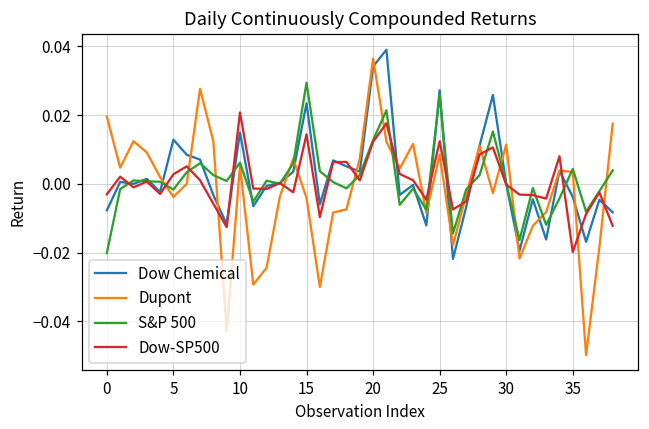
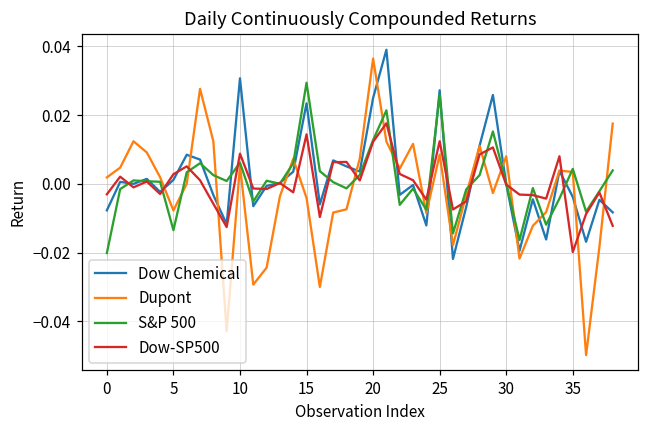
  {
    "Dow Chemical": {
      "0": -0.008,
-     "5": 0.013,
-     "10": 0.015,
+     "5": 0.001,
+     "10": 0.031,
      "15": 0.023,
-     "20": 0.034,
+     "20": 0.025,
      "25": 0.027,
      "35": -0.004
    },
    "Dupont": {
-     "0": 0.020,
-     "5": -0.004,
+     "0": 0.002,
+     "5": -0.008,
      "10": 0.005,
      "15": -0.004,
      "20": 0.036,
      "25": 0.009,
-     "30": 0.011,
+     "30": 0.008,
      "35": 0.003
    },
    "S&P 500": {
      "0": -0.020,
-     "5": -0.002,
+     "5": -0.013,
      "10": 0.006,
      "15": 0.029,
      "25": 0.026,
      "35": 0.004
    },
    "Dow-SP500": {
      "0": -0.003,
      "5": 0.003,
-     "10": 0.021,
+     "10": 0.009,
      "15": 0.014,
      "25": 0.012,
      "35": -0.020
    }
  }
